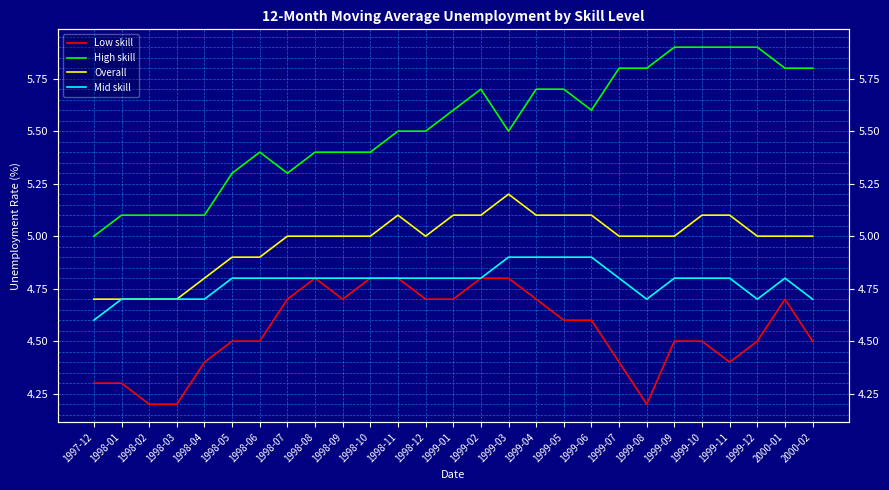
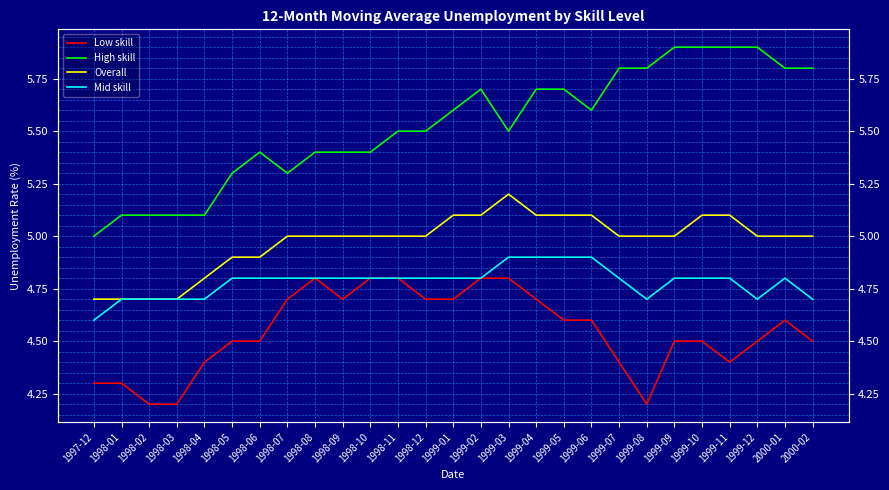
  {
    "Low skill": {
      "1997-12": 4.3,
      "1998-01": 4.3,
      "1998-02": 4.2,
      "1998-03": 4.2,
      "1998-04": 4.4,
      "1998-05": 4.5,
      "1998-06": 4.5,
      "1998-07": 4.7,
      "1998-09": 4.7,
      "1998-12": 4.7,
      "1999-01": 4.7,
      "1999-03": 4.8,
      "1999-04": 4.7,
      "1999-05": 4.6,
      "1999-06": 4.6,
      "1999-07": 4.4,
      "1999-08": 4.2,
      "1999-09": 4.5,
      "1999-10": 4.5,
      "1999-11": 4.4,
      "1999-12": 4.5,
-     "2000-01": 4.7,
+     "2000-01": 4.6,
      "2000-02": 4.5
    },
    "High skill": {
      "1997-12": 5.0,
      "1998-01": 5.1,
      "1998-02": 5.1,
      "1998-03": 5.1,
      "1998-04": 5.1,
      "1998-05": 5.3,
      "1998-06": 5.4,
      "1998-07": 5.3,
      "1998-08": 5.4,
      "1998-09": 5.4,
      "1998-10": 5.4,
      "1998-11": 5.5,
      "1998-12": 5.5,
      "1999-01": 5.6,
      "1999-02": 5.7,
      "1999-03": 5.5,
      "1999-04": 5.7,
      "1999-05": 5.7,
      "1999-06": 5.6,
      "1999-07": 5.8,
      "1999-08": 5.8,
      "1999-09": 5.9,
      "1999-10": 5.9,
      "1999-11": 5.9,
      "1999-12": 5.9,
      "2000-01": 5.8,
      "2000-02": 5.8
    },
    "Overall": {
      "1997-12": 4.7,
      "1998-04": 4.8,
      "1998-05": 4.9,
      "1998-06": 4.9,
      "1998-07": 5.0,
      "1998-08": 5.0,
      "1998-09": 5.0,
      "1998-10": 5.0,
-     "1998-11": 5.1,
+     "1998-11": 5.0,
      "1998-12": 5.0,
      "1999-01": 5.1,
      "1999-02": 5.1,
      "1999-03": 5.2,
      "1999-04": 5.1,
      "1999-05": 5.1,
      "1999-06": 5.1,
      "1999-07": 5.0,
      "1999-08": 5.0,
      "1999-09": 5.0,
      "1999-10": 5.1,
      "1999-11": 5.1,
      "1999-12": 5.0,
      "2000-01": 5.0,
      "2000-02": 5.0
    },
    "Mid skill": {
      "1997-12": 4.6,
      "1998-04": 4.7,
      "1998-05": 4.8,
      "1998-06": 4.8,
      "1998-07": 4.8,
      "1998-09": 4.8,
      "1998-12": 4.8,
      "1999-01": 4.8,
      "1999-03": 4.9,
      "1999-04": 4.9,
      "1999-05": 4.9,
      "1999-06": 4.9,
      "1999-07": 4.8,
      "1999-08": 4.7,
      "1999-09": 4.8,
      "1999-10": 4.8,
      "1999-11": 4.8,
      "1999-12": 4.7,
      "2000-01": 4.8,
      "2000-02": 4.7
    }
  }
